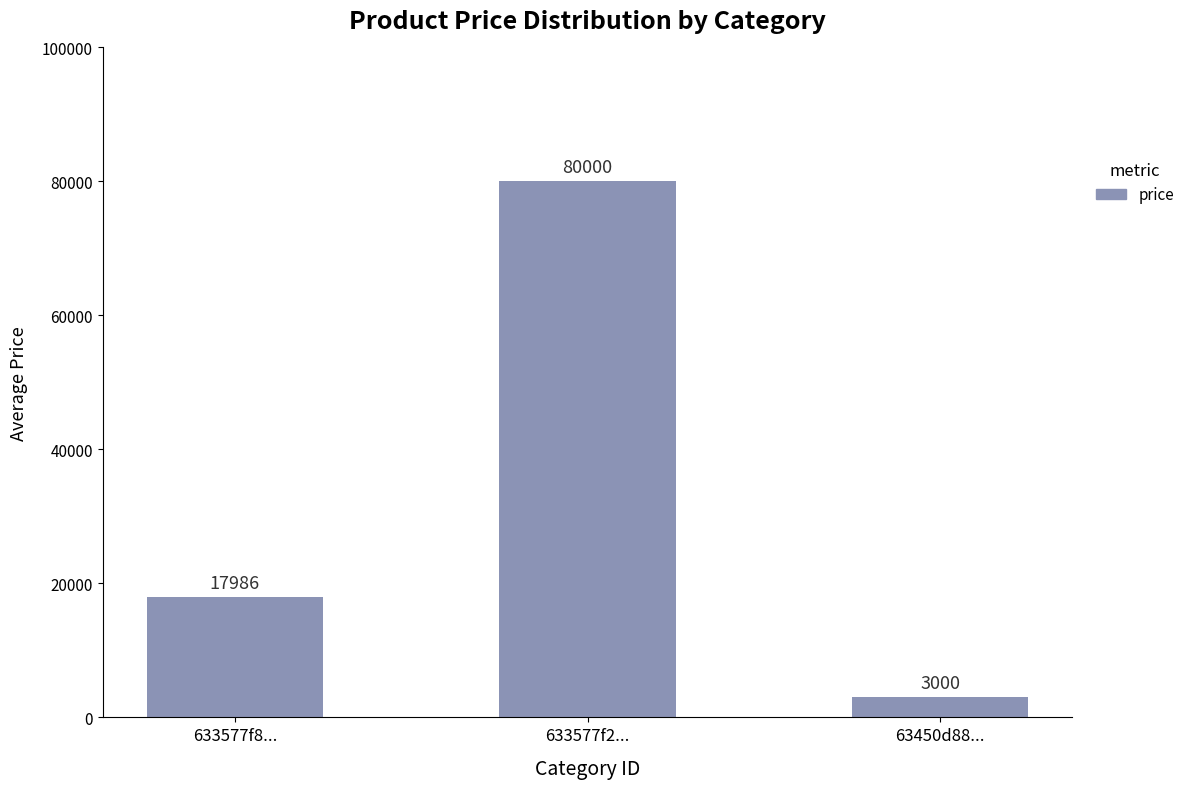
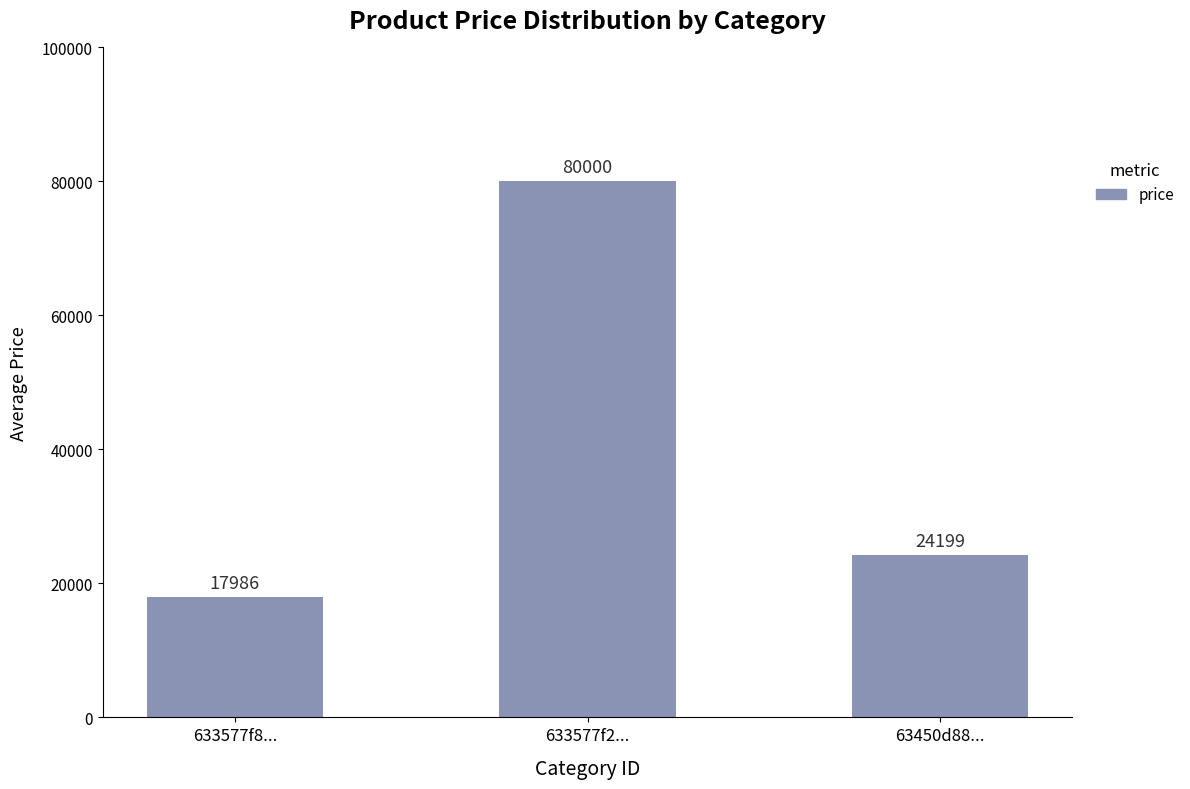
  {
    "633577f8...": 17986,
    "633577f2...": 80000,
-   "63450d88...": 3000
+   "63450d88...": 24199
  }
